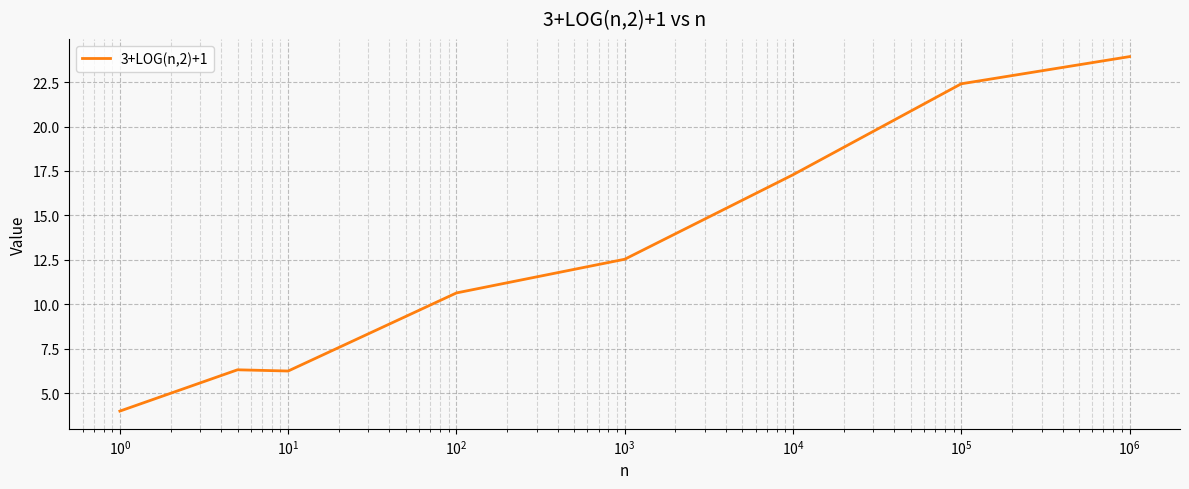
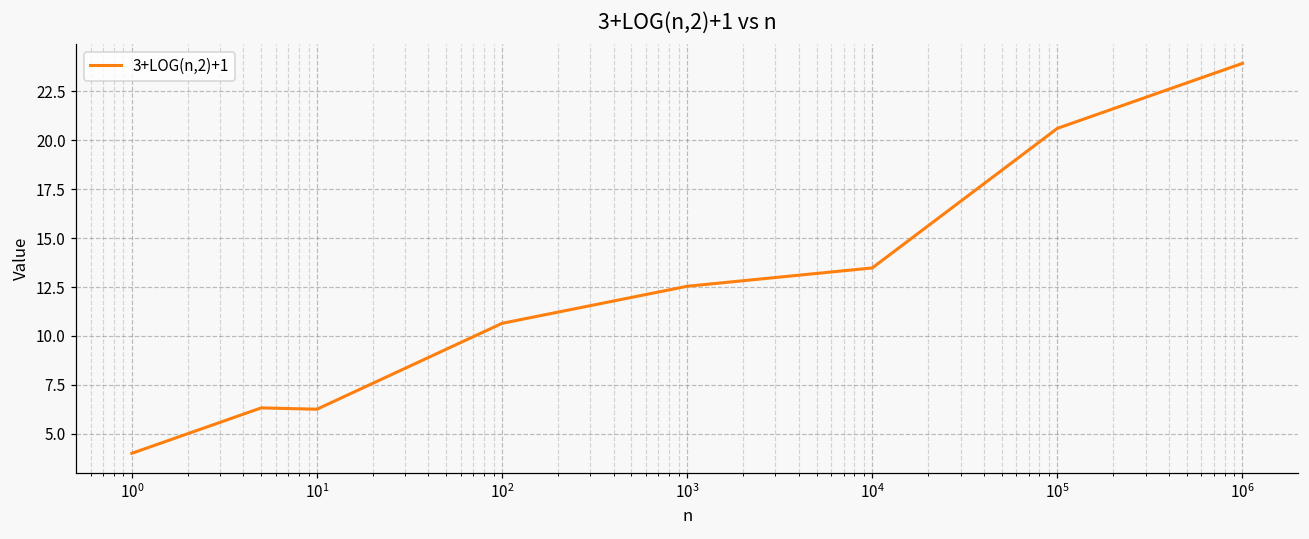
  {
    "10^0": 4.0,
    "10^1": 6.3,
    "10^2": 10.6,
    "10^3": 12.5,
-   "10^4": 17.3,
-   "10^5": 22.4,
+   "10^4": 13.5,
+   "10^5": 20.6,
    "10^6": 23.9
  }
